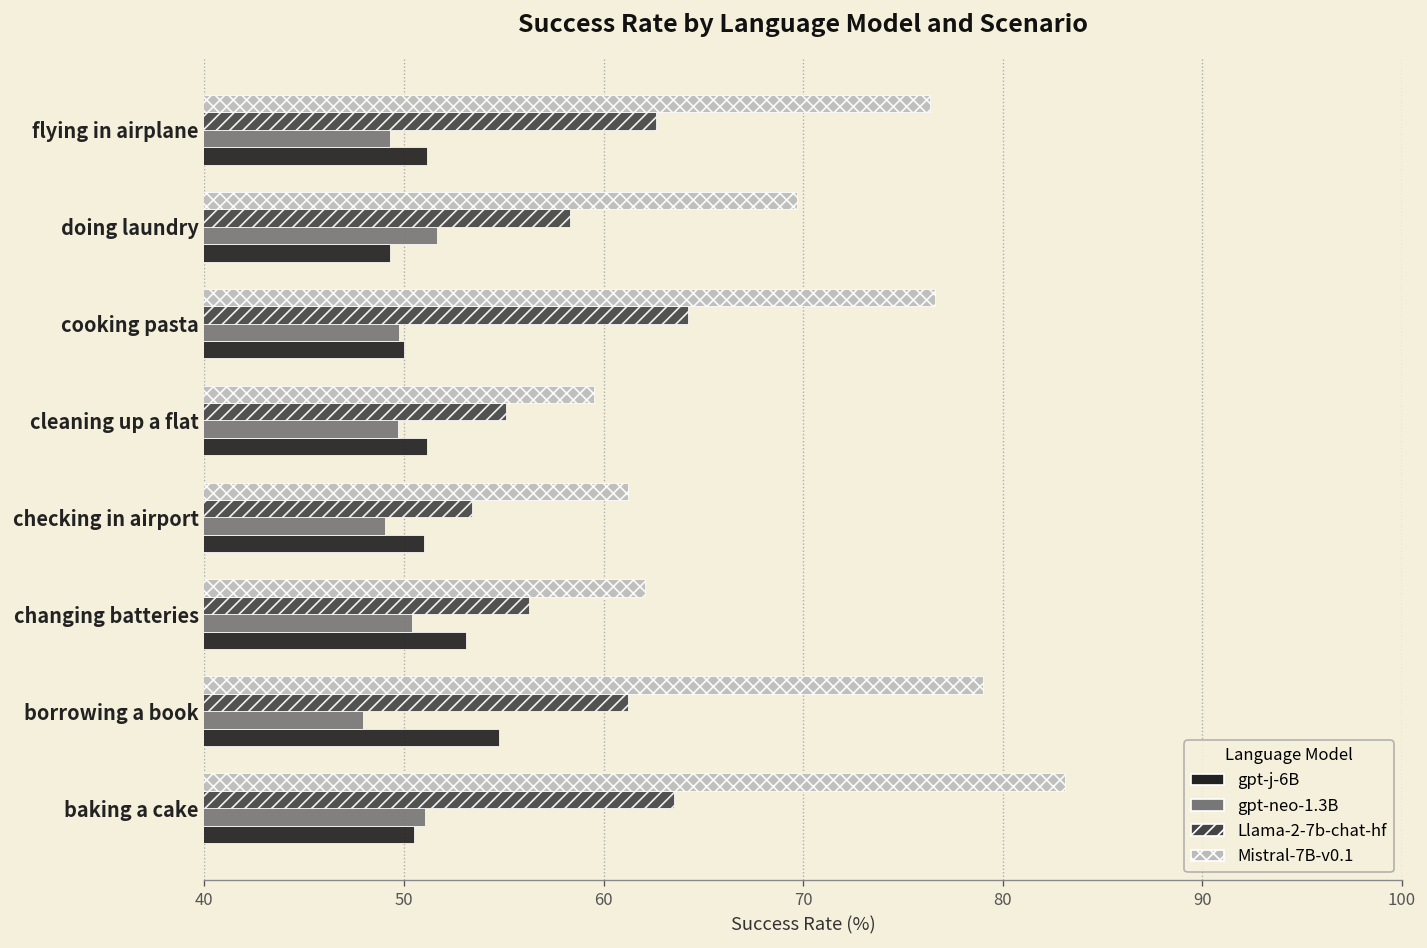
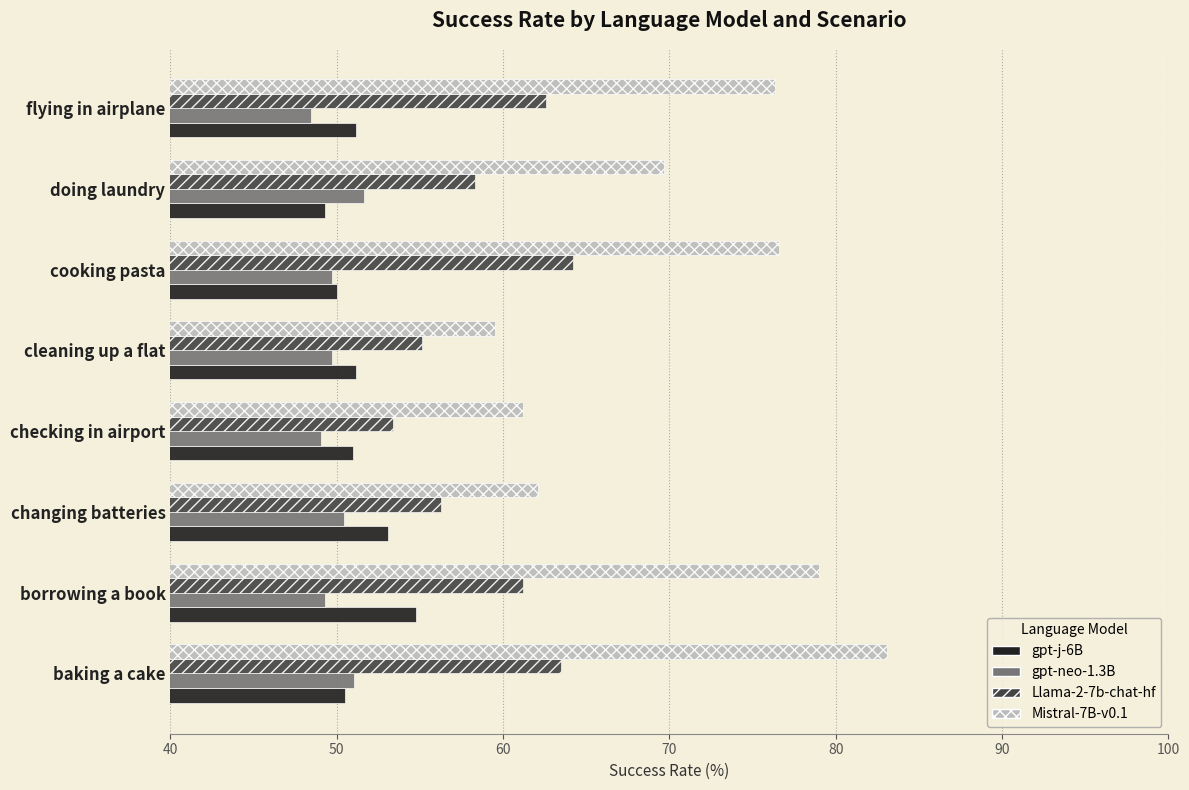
  {
    "gpt-neo-1.3B": {
-     "flying in airplane": 49.3,
+     "flying in airplane": 48.4,
      "doing laundry": 51.6,
      "cooking pasta": 49.7,
      "cleaning up a flat": 49.7,
      "checking in airport": 49.0,
      "changing batteries": 50.4,
-     "borrowing a book": 48.0,
+     "borrowing a book": 49.3,
      "baking a cake": 51.1
    },
    "Mistral-7B-v0.1": {
      "flying in airplane": 76.4,
      "doing laundry": 69.7,
      "cooking pasta": 76.6,
      "cleaning up a flat": 59.5,
      "checking in airport": 61.2,
      "changing batteries": 62.1,
      "borrowing a book": 79.0,
      "baking a cake": 83.1
    }
  }
